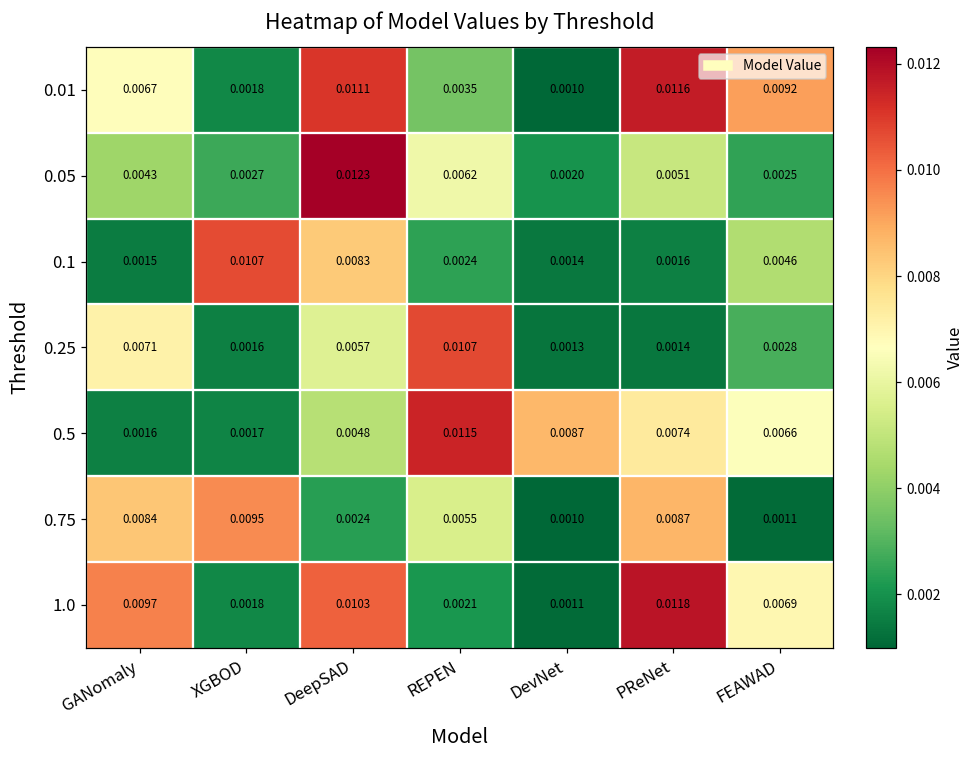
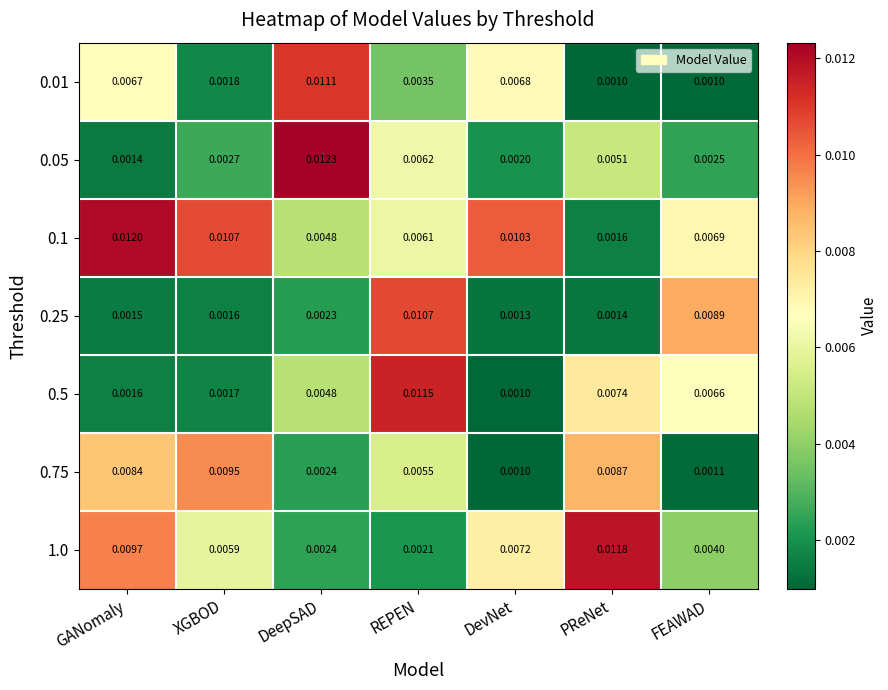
  {
    "0.01": {
      "GANomaly": 0.0067,
      "XGBOD": 0.0018,
      "DeepSAD": 0.0111,
      "REPEN": 0.0035,
-     "DevNet": 0.0010,
-     "PReNet": 0.0116,
-     "FEAWAD": 0.0092
+     "DevNet": 0.0068,
+     "PReNet": 0.0010,
+     "FEAWAD": 0.0010
    },
    "0.05": {
-     "GANomaly": 0.0043,
+     "GANomaly": 0.0014,
      "XGBOD": 0.0027,
      "DeepSAD": 0.0123,
      "REPEN": 0.0062,
      "DevNet": 0.0020,
      "PReNet": 0.0051,
      "FEAWAD": 0.0025
    },
    "0.1": {
-     "GANomaly": 0.0015,
+     "GANomaly": 0.0120,
      "XGBOD": 0.0107,
-     "DeepSAD": 0.0083,
-     "REPEN": 0.0024,
-     "DevNet": 0.0014,
+     "DeepSAD": 0.0048,
+     "REPEN": 0.0061,
+     "DevNet": 0.0103,
      "PReNet": 0.0016,
-     "FEAWAD": 0.0046
+     "FEAWAD": 0.0069
    },
    "0.25": {
-     "GANomaly": 0.0071,
+     "GANomaly": 0.0015,
      "XGBOD": 0.0016,
-     "DeepSAD": 0.0057,
+     "DeepSAD": 0.0023,
      "REPEN": 0.0107,
      "DevNet": 0.0013,
      "PReNet": 0.0014,
-     "FEAWAD": 0.0028
+     "FEAWAD": 0.0089
    },
    "0.5": {
      "GANomaly": 0.0016,
      "XGBOD": 0.0017,
      "DeepSAD": 0.0048,
      "REPEN": 0.0115,
-     "DevNet": 0.0087,
+     "DevNet": 0.0010,
      "PReNet": 0.0074,
      "FEAWAD": 0.0066
    },
    "0.75": {
      "GANomaly": 0.0084,
      "XGBOD": 0.0095,
      "DeepSAD": 0.0024,
      "REPEN": 0.0055,
      "DevNet": 0.0010,
      "PReNet": 0.0087,
      "FEAWAD": 0.0011
    },
    "1.0": {
      "GANomaly": 0.0097,
-     "XGBOD": 0.0018,
-     "DeepSAD": 0.0103,
+     "XGBOD": 0.0059,
+     "DeepSAD": 0.0024,
      "REPEN": 0.0021,
-     "DevNet": 0.0011,
+     "DevNet": 0.0072,
      "PReNet": 0.0118,
-     "FEAWAD": 0.0069
+     "FEAWAD": 0.0040
    }
  }
